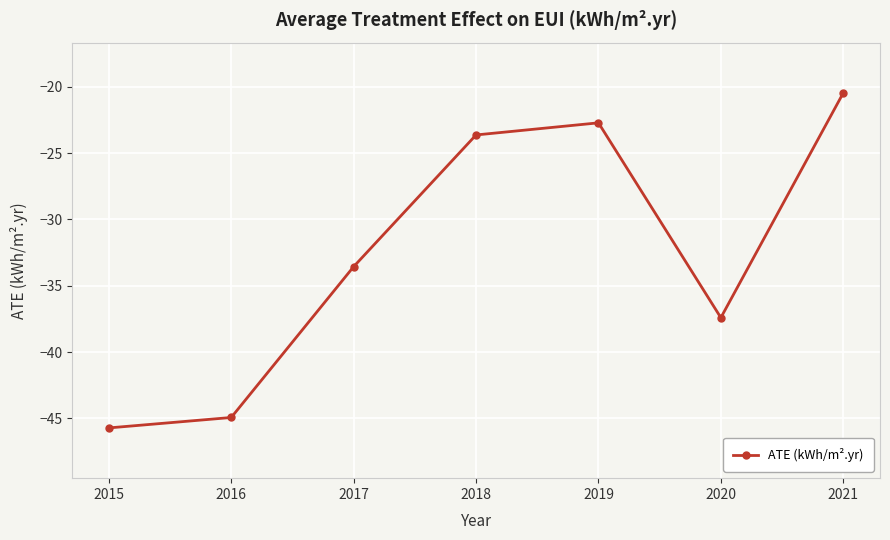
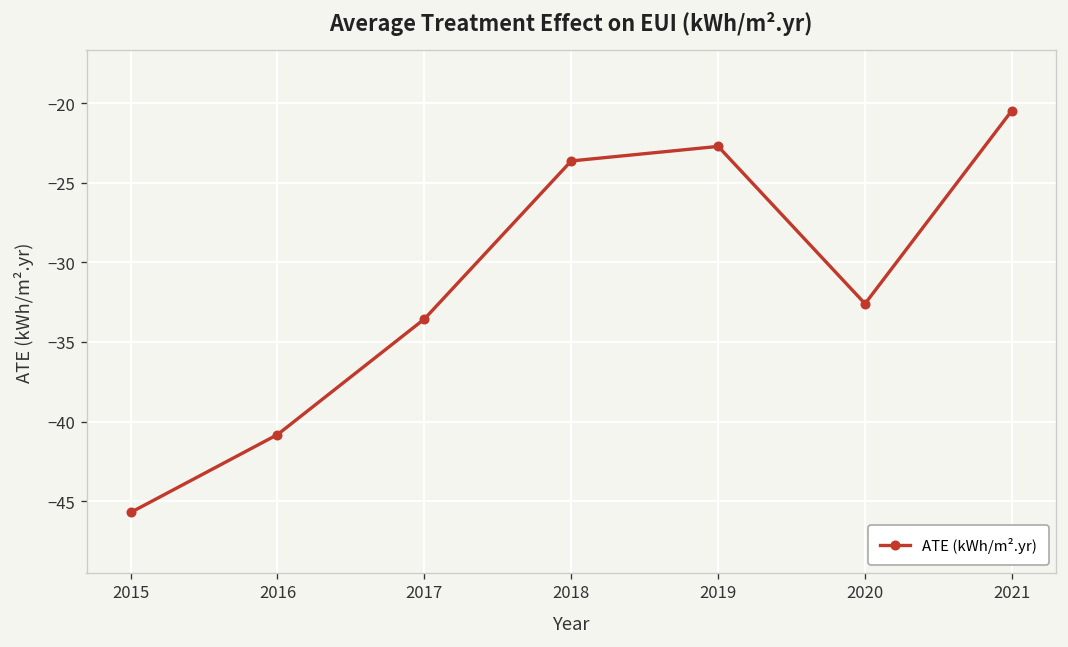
  {
    "2015": -45.7,
-   "2016": -44.9,
+   "2016": -40.8,
    "2017": -33.6,
    "2018": -23.6,
    "2019": -22.7,
-   "2020": -37.4,
+   "2020": -32.6,
    "2021": -20.5
  }
